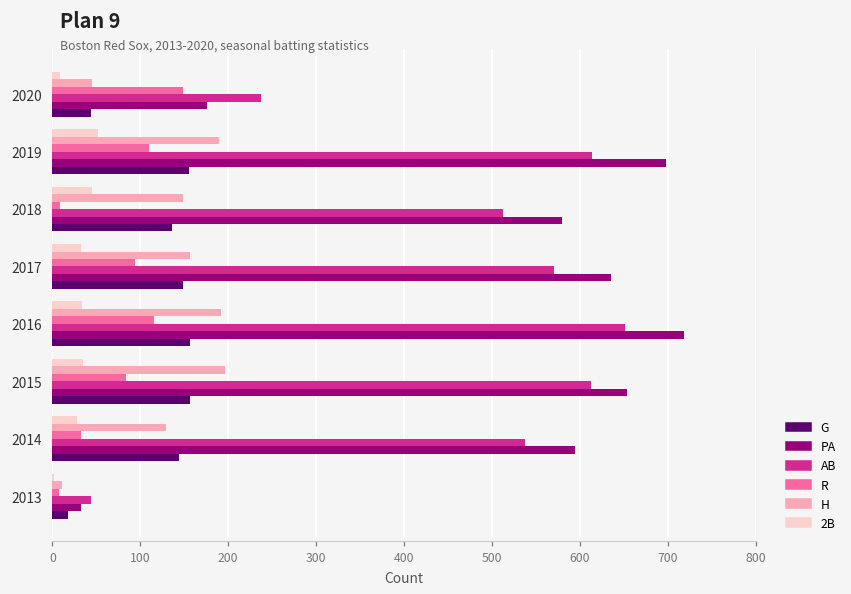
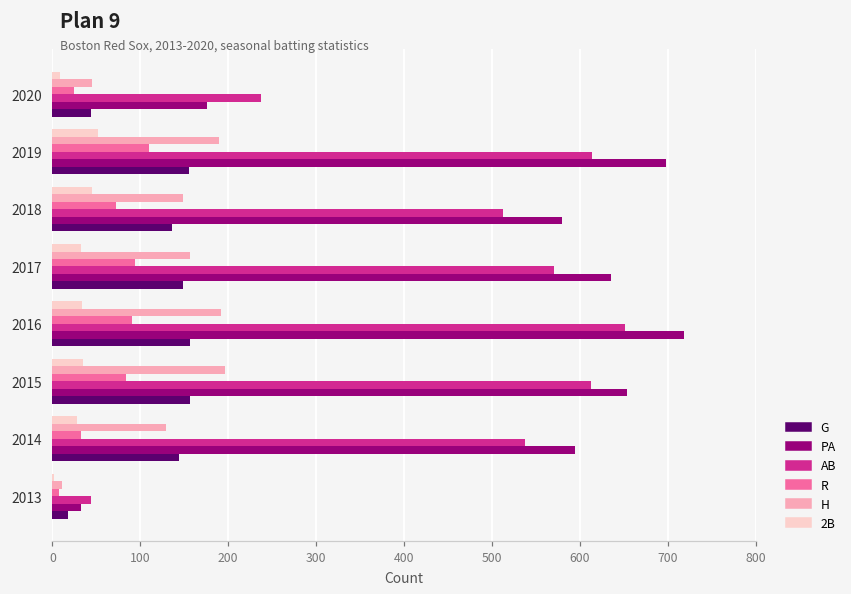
  {
    "G": {
      "2020": 40,
      "2019": 160,
      "2018": 140,
      "2017": 150,
      "2016": 160,
      "2015": 160,
      "2014": 140,
      "2013": 20
    },
    "PA": {
      "2020": 180,
      "2019": 700,
      "2018": 580,
      "2017": 640,
      "2016": 720,
      "2015": 650,
      "2014": 590,
      "2013": 30
    },
    "AB": {
      "2020": 240,
      "2019": 610,
      "2018": 510,
      "2017": 570,
      "2016": 650,
      "2015": 610,
      "2014": 540,
      "2013": 40
    },
    "R": {
-     "2020": 150,
+     "2020": 30,
      "2019": 110,
-     "2018": 10,
+     "2018": 70,
      "2017": 90,
-     "2016": 120,
+     "2016": 90,
      "2015": 80,
      "2014": 30,
      "2013": 10
    }
  }
